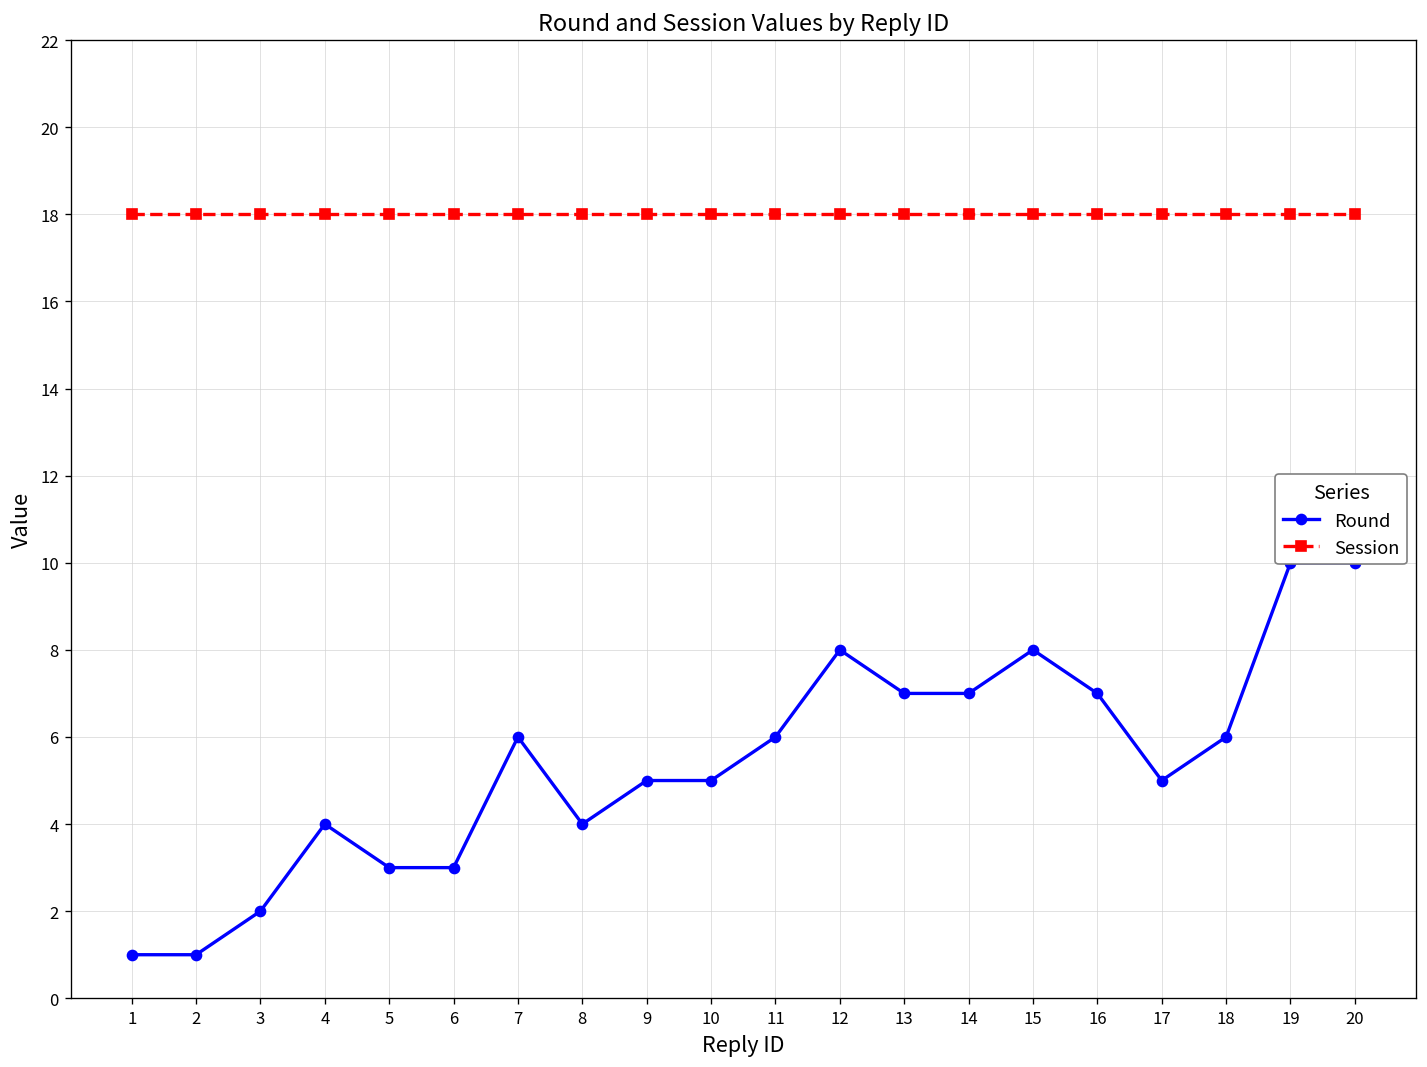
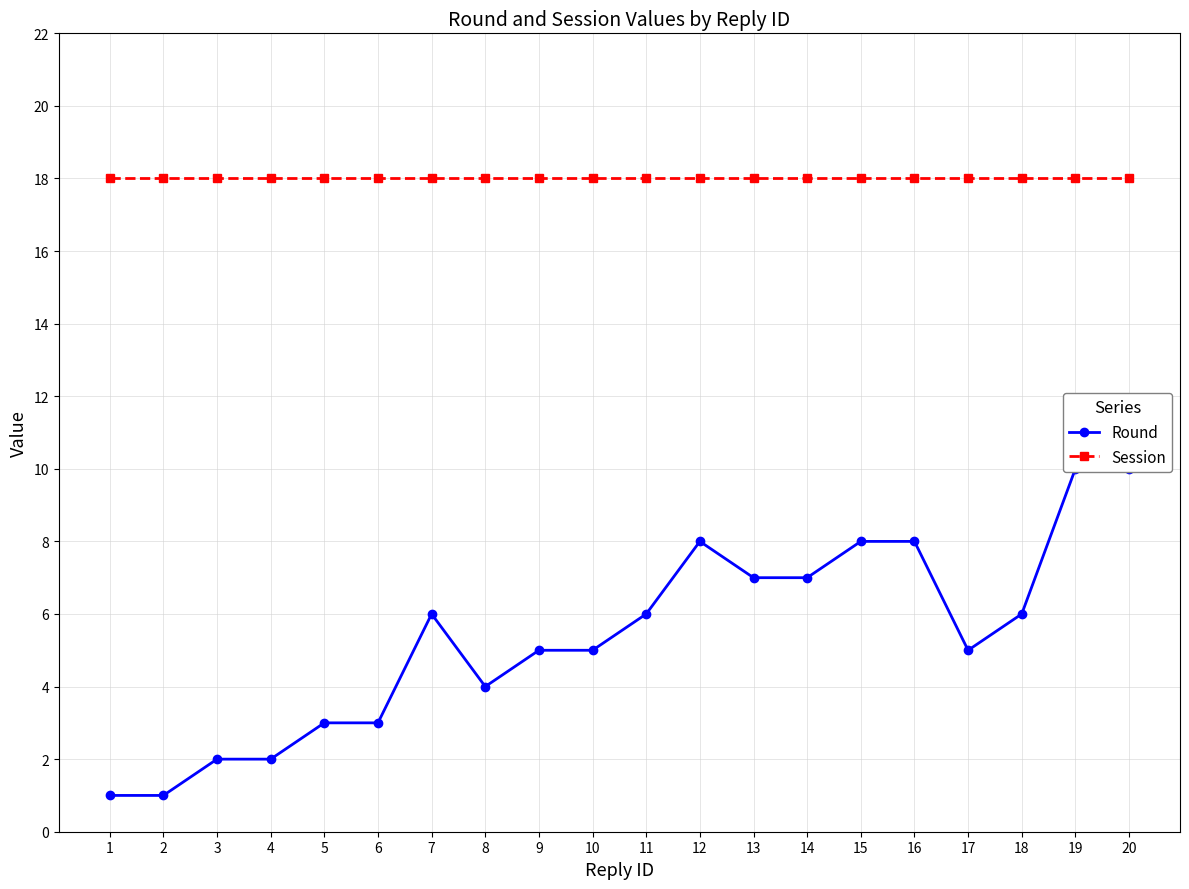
  {
    "Round": {
      "1": 1,
      "2": 1,
      "3": 2,
-     "4": 4,
+     "4": 2,
      "5": 3,
      "6": 3,
      "7": 6,
      "8": 4,
      "9": 5,
      "10": 5,
      "11": 6,
      "12": 8,
      "13": 7,
      "14": 7,
      "15": 8,
-     "16": 7,
+     "16": 8,
      "17": 5,
      "18": 6
    },
    "Session": {
      "1": 18,
      "2": 18,
      "3": 18,
      "4": 18,
      "5": 18,
      "6": 18,
      "7": 18,
      "8": 18,
      "9": 18,
      "10": 18,
      "11": 18,
      "12": 18,
      "13": 18,
      "14": 18,
      "15": 18,
      "16": 18,
      "17": 18,
      "18": 18,
      "19": 18,
      "20": 18
    }
  }
